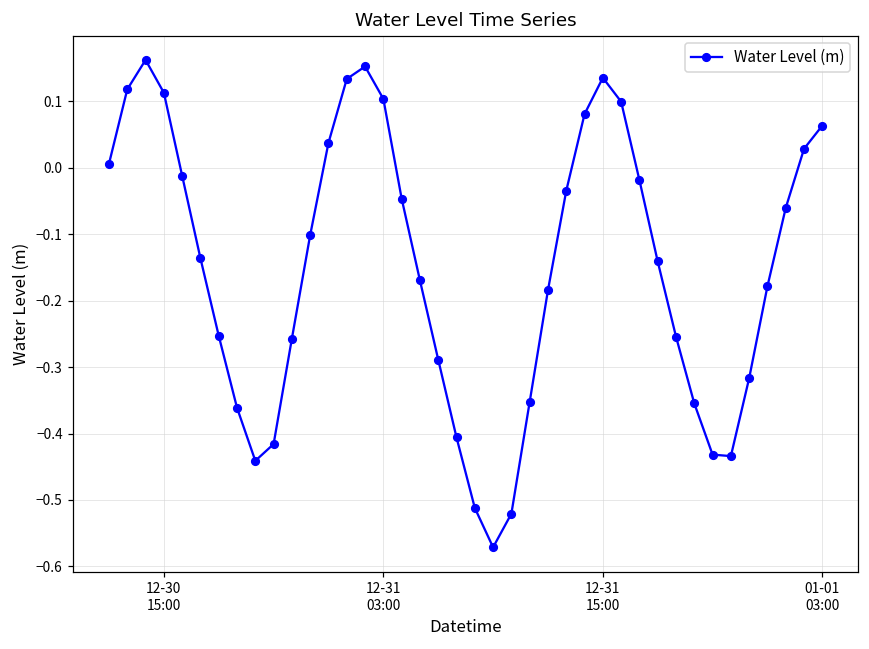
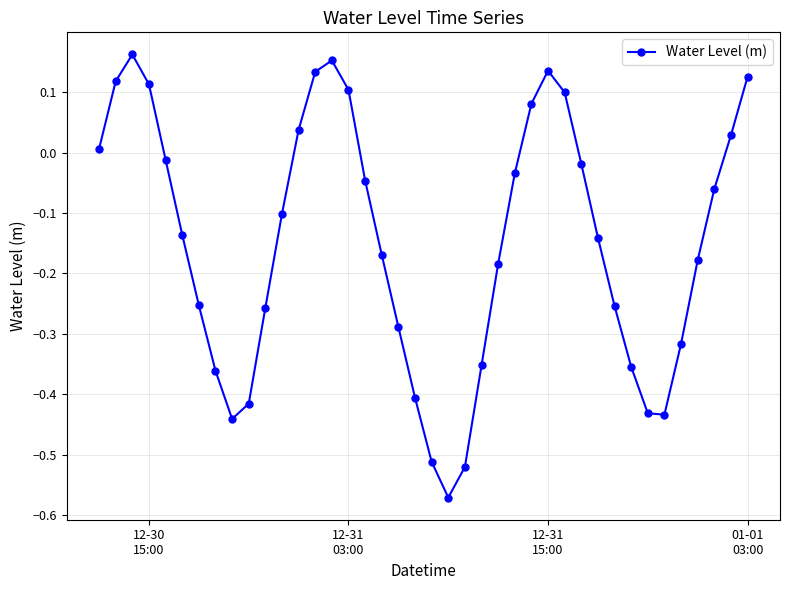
  {
    "12-30 15:00": 0.11,
    "12-31 03:00": 0.10,
    "12-31 15:00": 0.14,
-   "01-01 03:00": 0.06
+   "01-01 03:00": 0.13
  }
